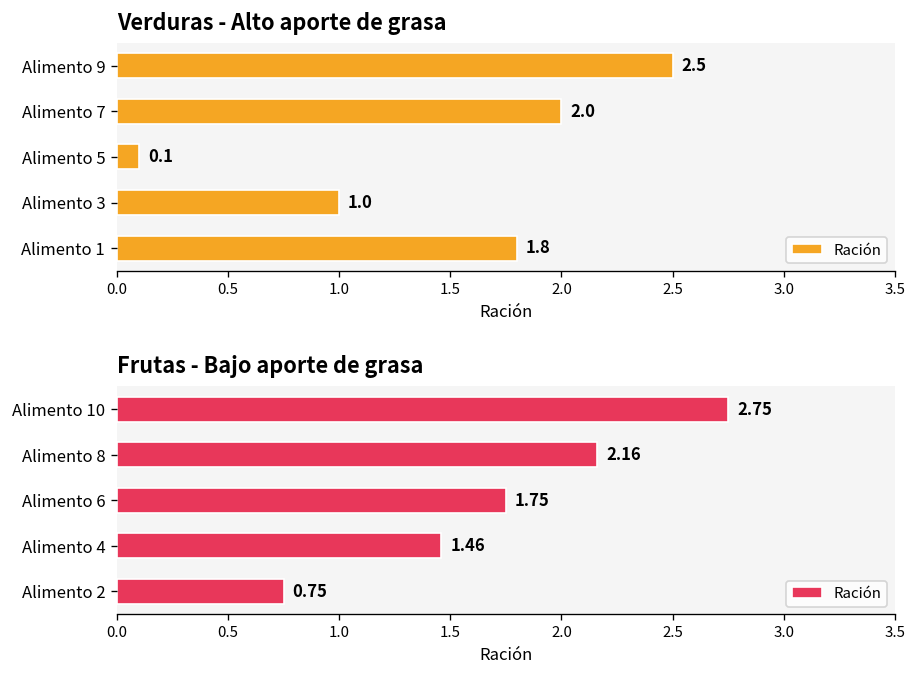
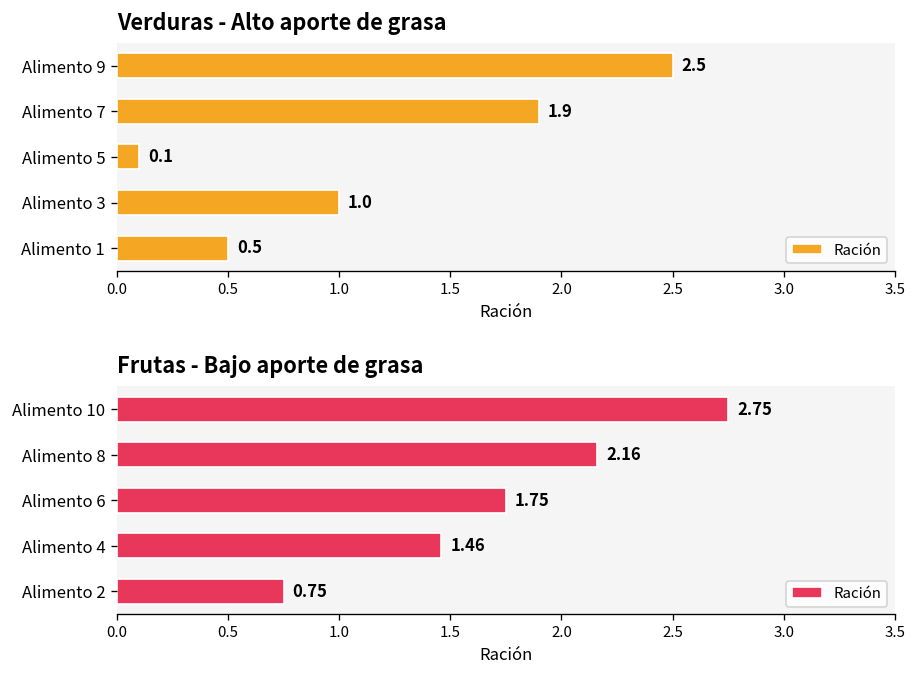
  {
    "Verduras - Alto aporte de grasa": {
      "Alimento 9": 2.5,
-     "Alimento 7": 2.0,
+     "Alimento 7": 1.9,
      "Alimento 5": 0.1,
      "Alimento 3": 1.0,
-     "Alimento 1": 1.8
+     "Alimento 1": 0.5
    },
    "Frutas - Bajo aporte de grasa": {
      "Alimento 10": 2.75,
      "Alimento 8": 2.16,
      "Alimento 6": 1.75,
      "Alimento 4": 1.46,
      "Alimento 2": 0.75
    }
  }
